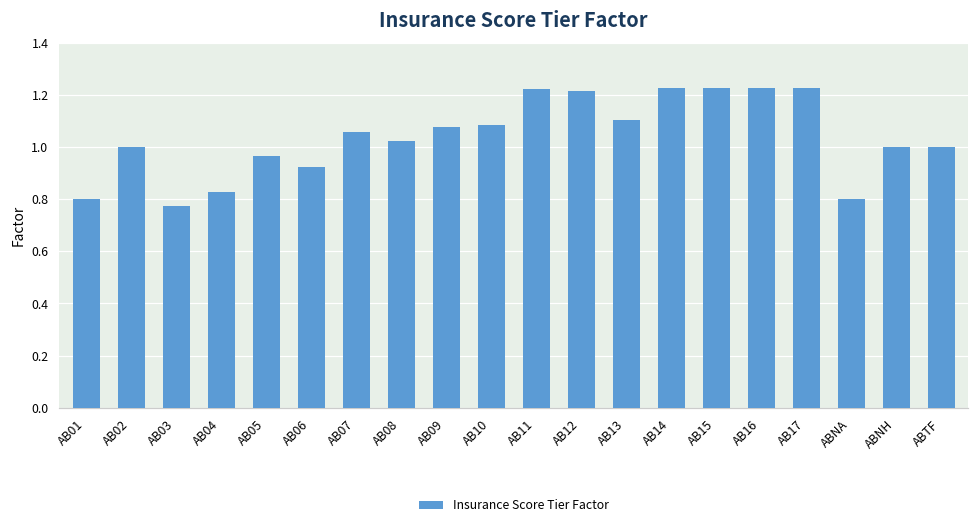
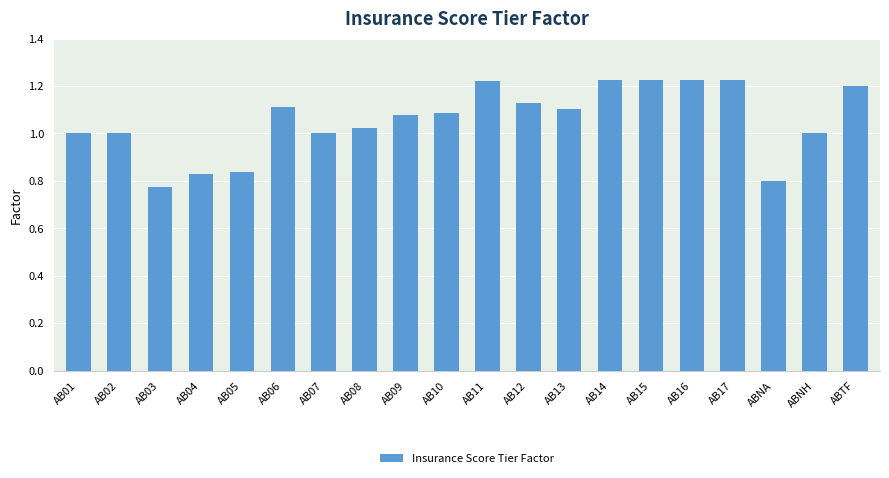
  {
-   "AB01": 0.8,
+   "AB01": 1.0,
    "AB02": 1.00,
    "AB03": 0.77,
    "AB04": 0.83,
-   "AB05": 0.96,
-   "AB06": 0.92,
-   "AB07": 1.06,
+   "AB05": 0.84,
+   "AB06": 1.11,
+   "AB07": 1.00,
    "AB08": 1.02,
    "AB09": 1.08,
    "AB10": 1.09,
    "AB11": 1.22,
-   "AB12": 1.21,
+   "AB12": 1.13,
    "AB13": 1.10,
    "AB14": 1.23,
    "AB15": 1.23,
    "AB16": 1.23,
    "AB17": 1.23,
    "ABNA": 0.80,
    "ABNH": 1.00,
-   "ABTF": 1.0
+   "ABTF": 1.2
  }
